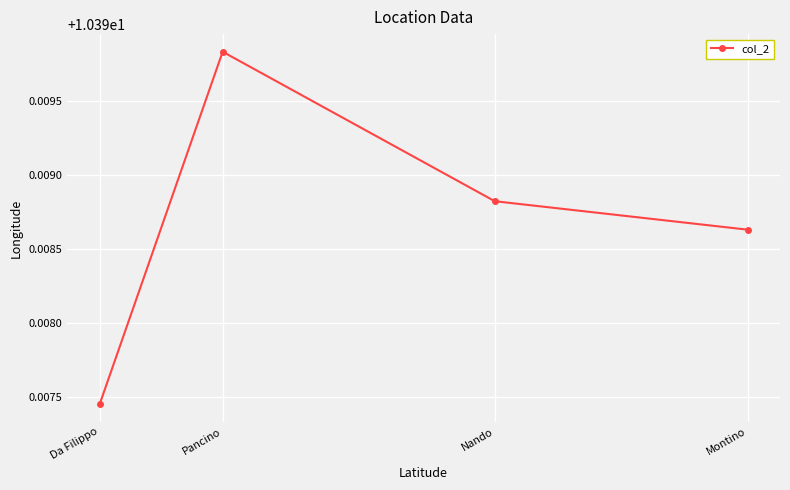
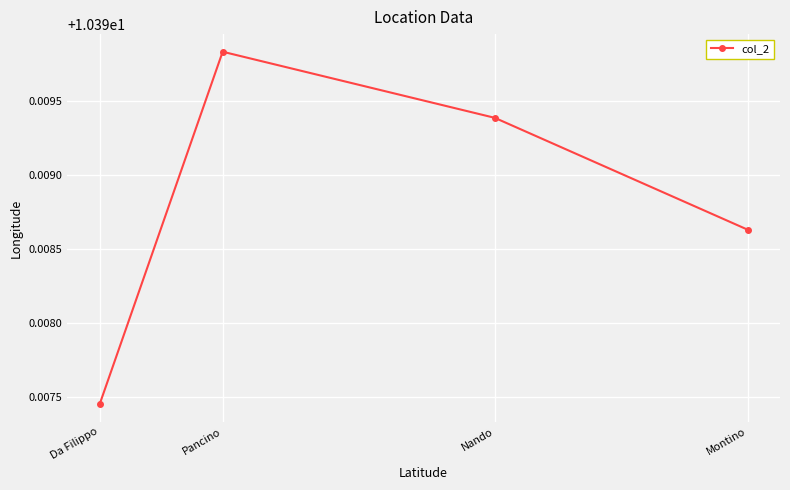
  {
    "Da Filippo": 10.39745,
    "Pancino": 10.39983,
-   "Nando": 10.39882,
+   "Nando": 10.39939,
    "Montino": 10.39863
  }
